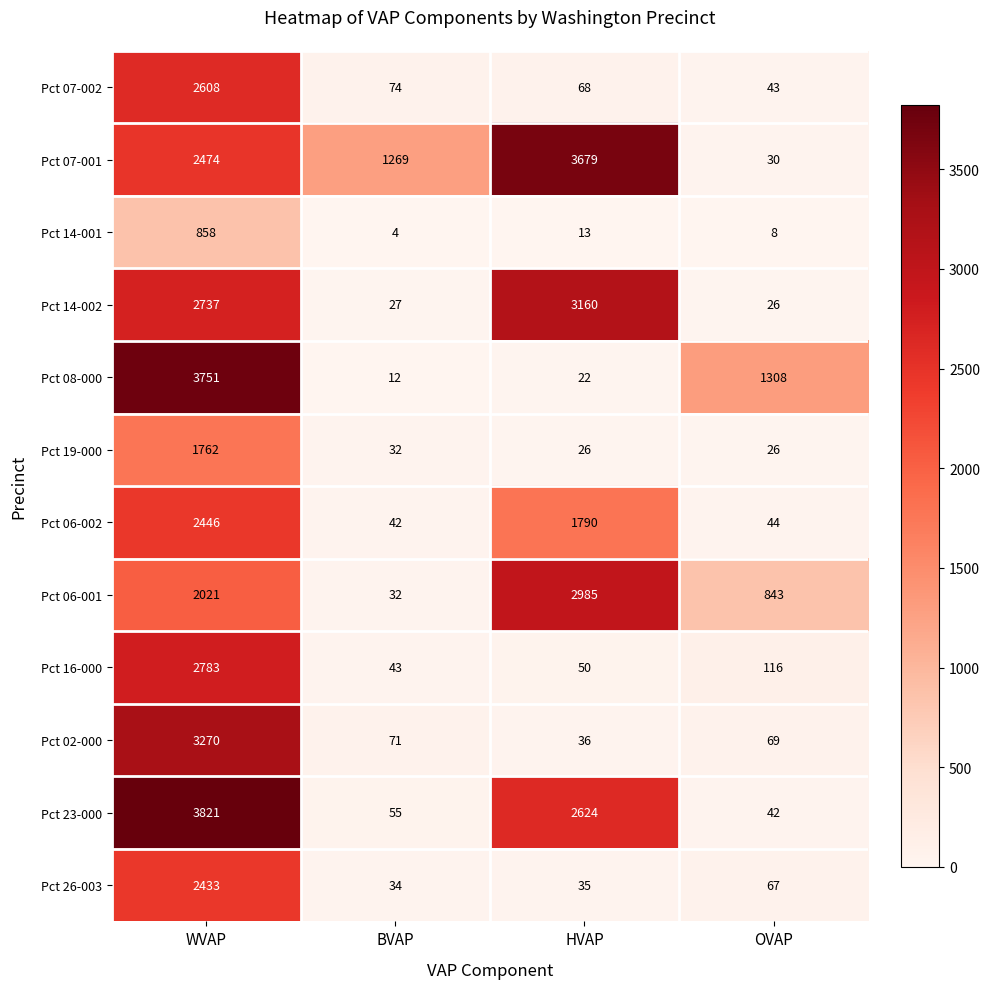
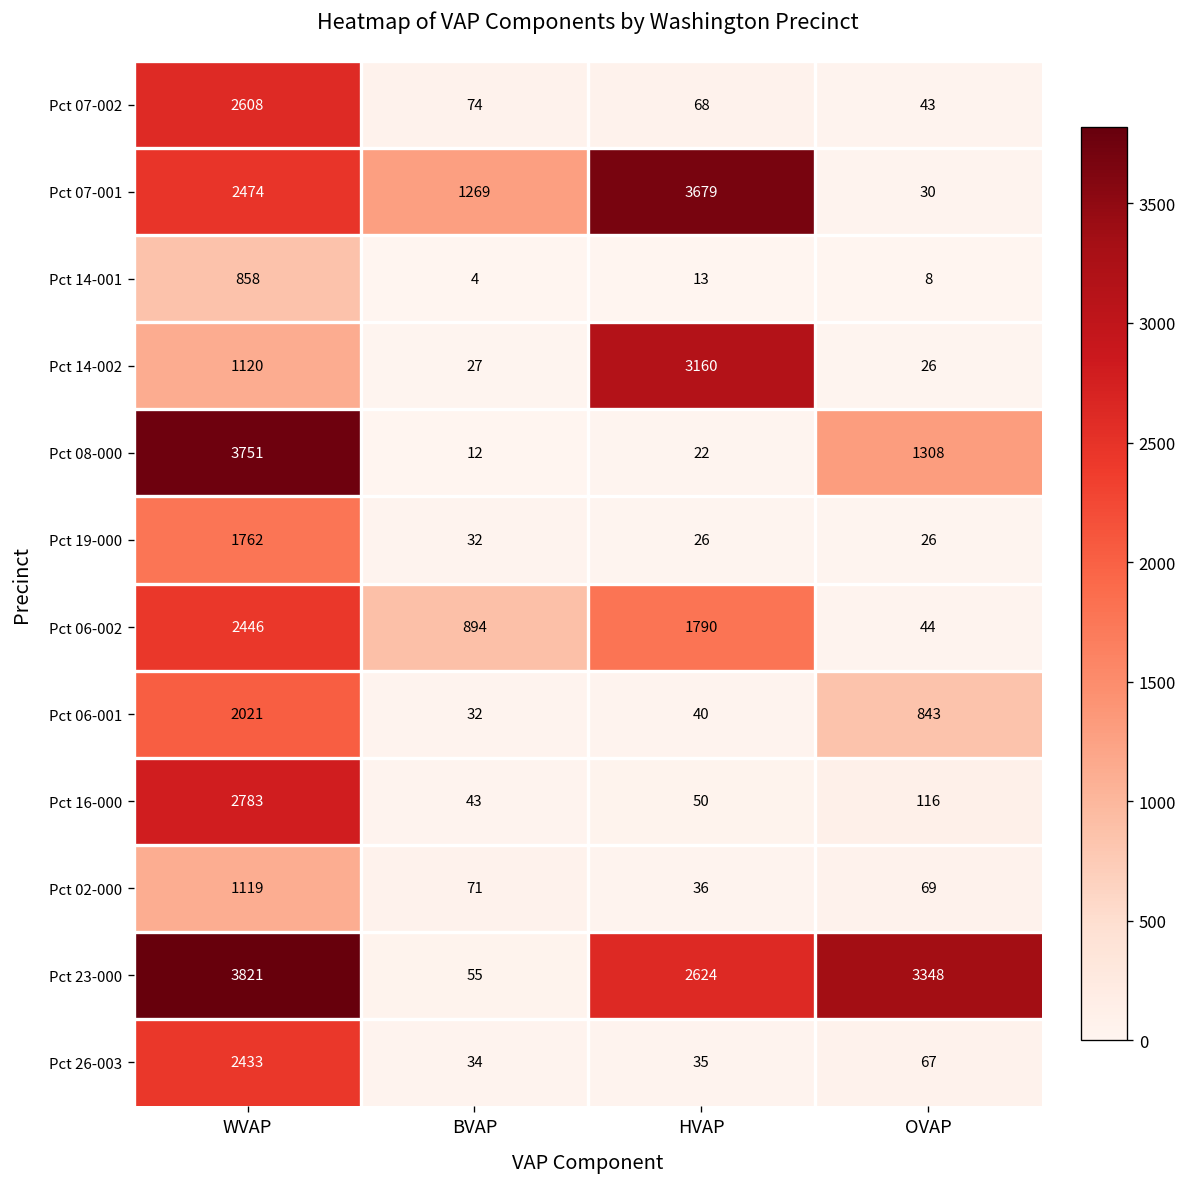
  {
    "Pct 07-002": {
      "WVAP": 2608,
      "BVAP": 74,
      "HVAP": 68,
      "OVAP": 43
    },
    "Pct 07-001": {
      "WVAP": 2474,
      "BVAP": 1269,
      "HVAP": 3679,
      "OVAP": 30
    },
    "Pct 14-001": {
      "WVAP": 858,
      "BVAP": 4,
      "HVAP": 13,
      "OVAP": 8
    },
    "Pct 14-002": {
-     "WVAP": 2737,
+     "WVAP": 1120,
      "BVAP": 27,
      "HVAP": 3160,
      "OVAP": 26
    },
    "Pct 08-000": {
      "WVAP": 3751,
      "BVAP": 12,
      "HVAP": 22,
      "OVAP": 1308
    },
    "Pct 19-000": {
      "WVAP": 1762,
      "BVAP": 32,
      "HVAP": 26,
      "OVAP": 26
    },
    "Pct 06-002": {
      "WVAP": 2446,
-     "BVAP": 42,
+     "BVAP": 894,
      "HVAP": 1790,
      "OVAP": 44
    },
    "Pct 06-001": {
      "WVAP": 2021,
      "BVAP": 32,
-     "HVAP": 2985,
+     "HVAP": 40,
      "OVAP": 843
    },
    "Pct 16-000": {
      "WVAP": 2783,
      "BVAP": 43,
      "HVAP": 50,
      "OVAP": 116
    },
    "Pct 02-000": {
-     "WVAP": 3270,
+     "WVAP": 1119,
      "BVAP": 71,
      "HVAP": 36,
      "OVAP": 69
    },
    "Pct 23-000": {
      "WVAP": 3821,
      "BVAP": 55,
      "HVAP": 2624,
-     "OVAP": 42
+     "OVAP": 3348
    },
    "Pct 26-003": {
      "WVAP": 2433,
      "BVAP": 34,
      "HVAP": 35,
      "OVAP": 67
    }
  }
